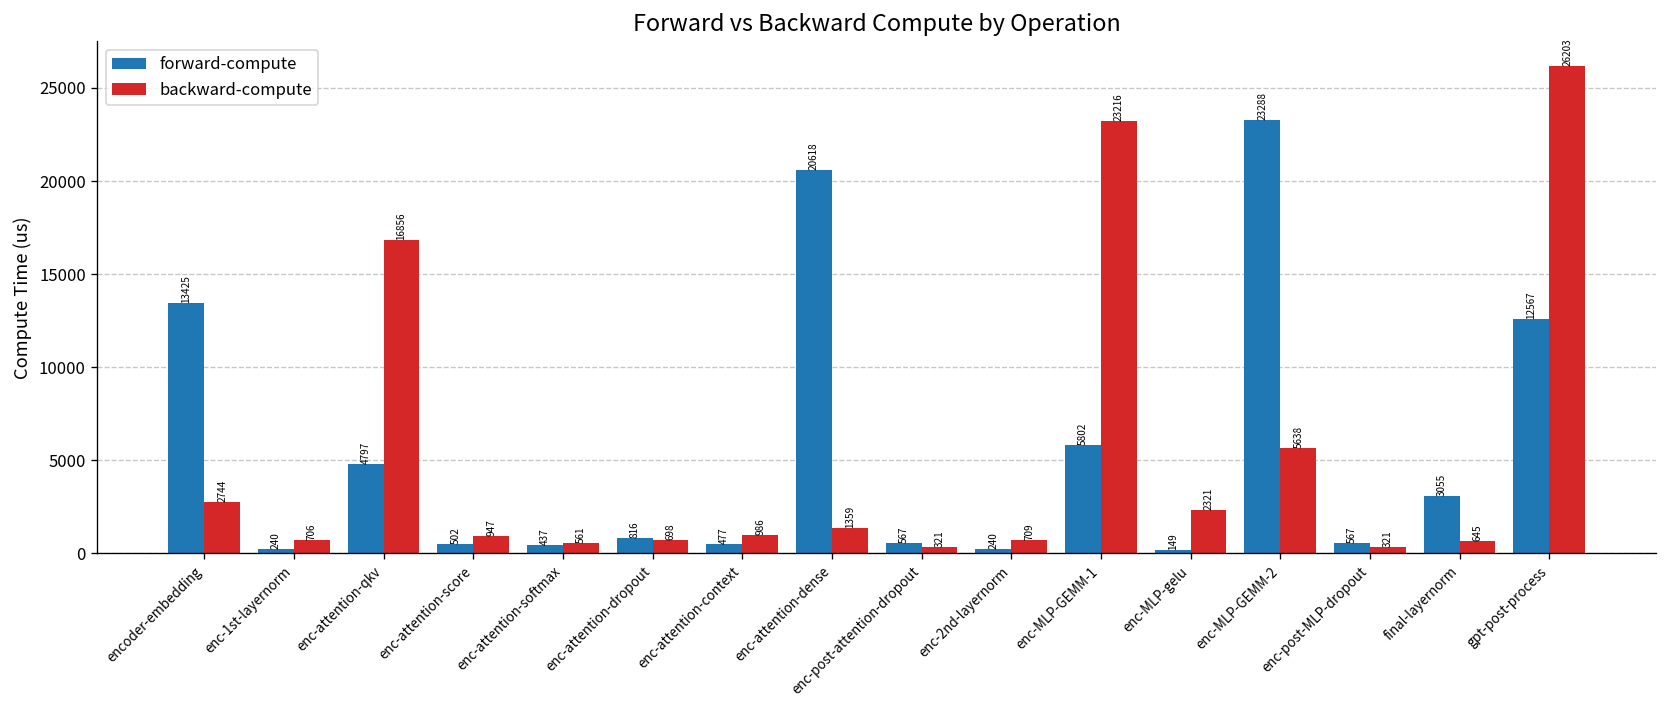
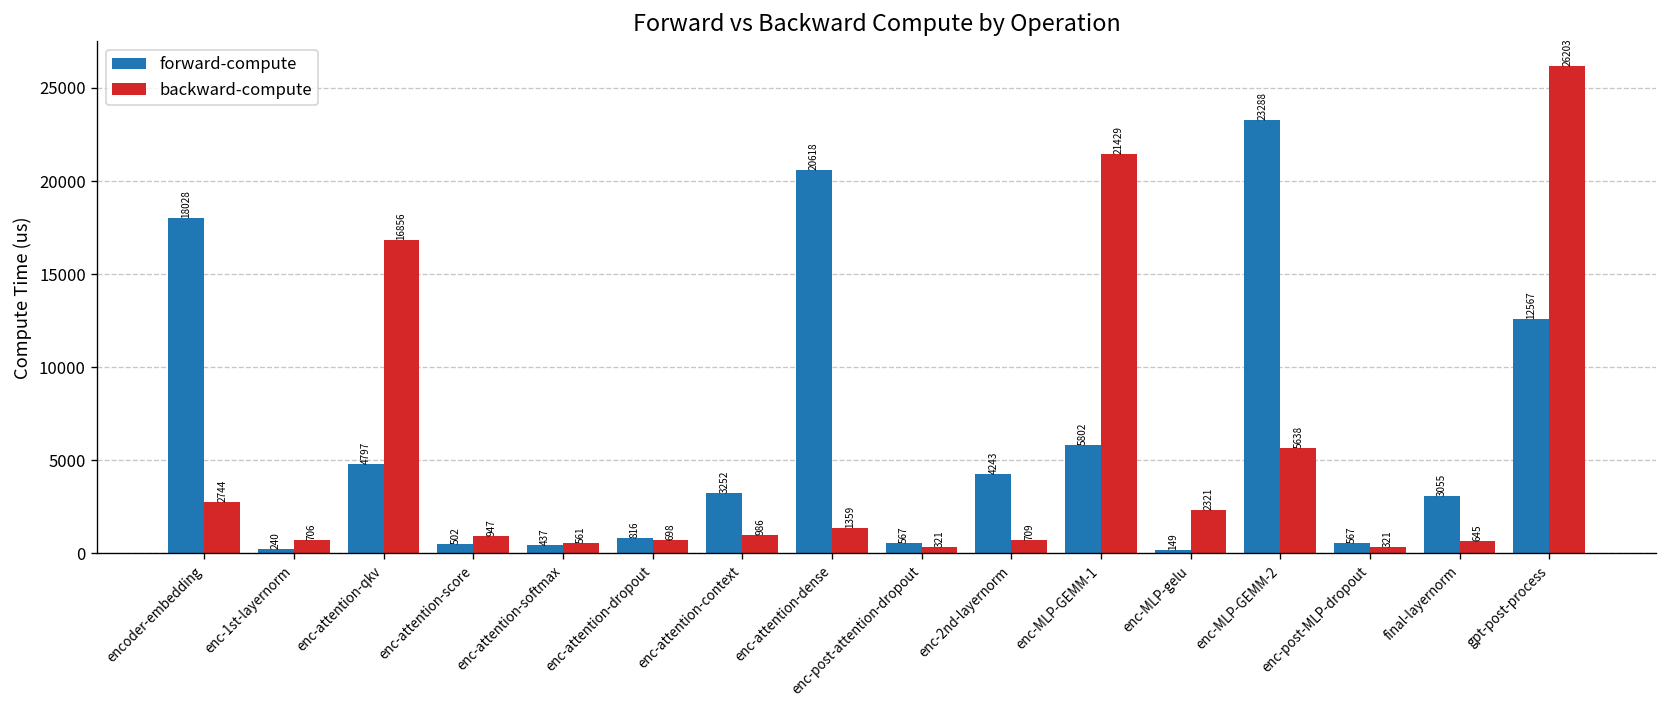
  {
    "forward-compute": {
-     "encoder-embedding": 13425,
+     "encoder-embedding": 18028,
      "enc-1st-layernorm": 240,
      "enc-attention-qkv": 4797,
      "enc-attention-score": 502,
      "enc-attention-softmax": 437,
      "enc-attention-dropout": 816,
-     "enc-attention-context": 477,
+     "enc-attention-context": 3252,
      "enc-attention-dense": 20618,
      "enc-post-attention-dropout": 567,
-     "enc-2nd-layernorm": 240,
+     "enc-2nd-layernorm": 4243,
      "enc-MLP-GEMM-1": 5802,
      "enc-MLP-gelu": 149,
      "enc-MLP-GEMM-2": 23288,
      "enc-post-MLP-dropout": 567,
      "final-layernorm": 3055,
      "gpt-post-process": 12567
    },
    "backward-compute": {
      "encoder-embedding": 2744,
      "enc-1st-layernorm": 706,
      "enc-attention-qkv": 16856,
      "enc-attention-score": 947,
      "enc-attention-softmax": 561,
      "enc-attention-dropout": 698,
      "enc-attention-context": 986,
      "enc-attention-dense": 1359,
      "enc-post-attention-dropout": 321,
      "enc-2nd-layernorm": 709,
-     "enc-MLP-GEMM-1": 23216,
+     "enc-MLP-GEMM-1": 21429,
      "enc-MLP-gelu": 2321,
      "enc-MLP-GEMM-2": 5638,
      "enc-post-MLP-dropout": 321,
      "final-layernorm": 645,
      "gpt-post-process": 26203
    }
  }
